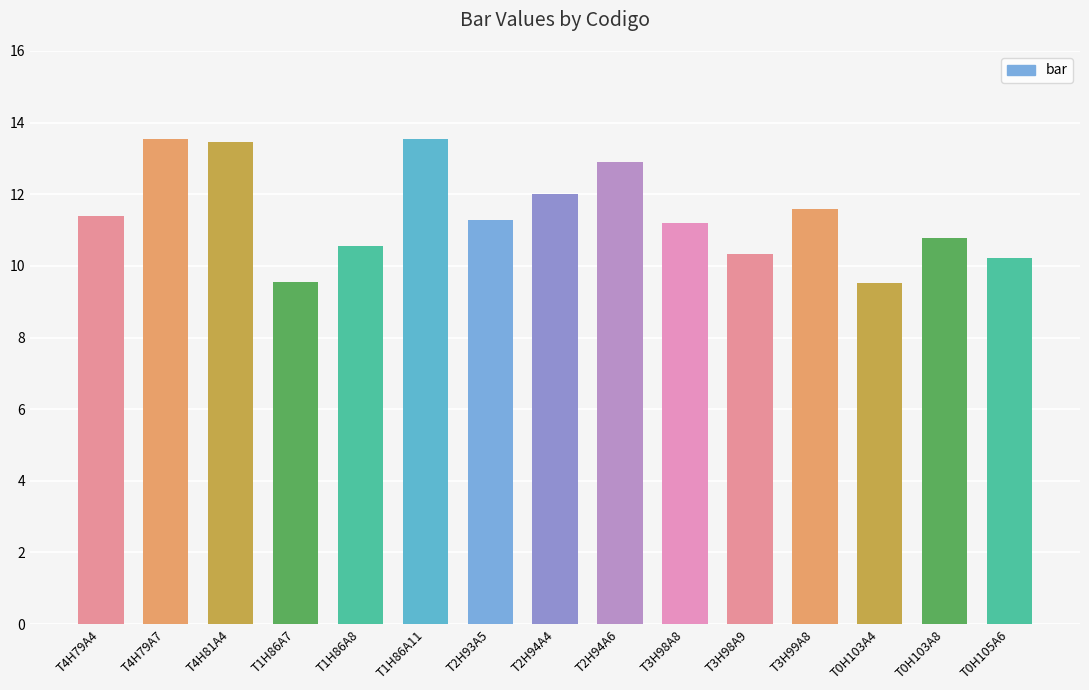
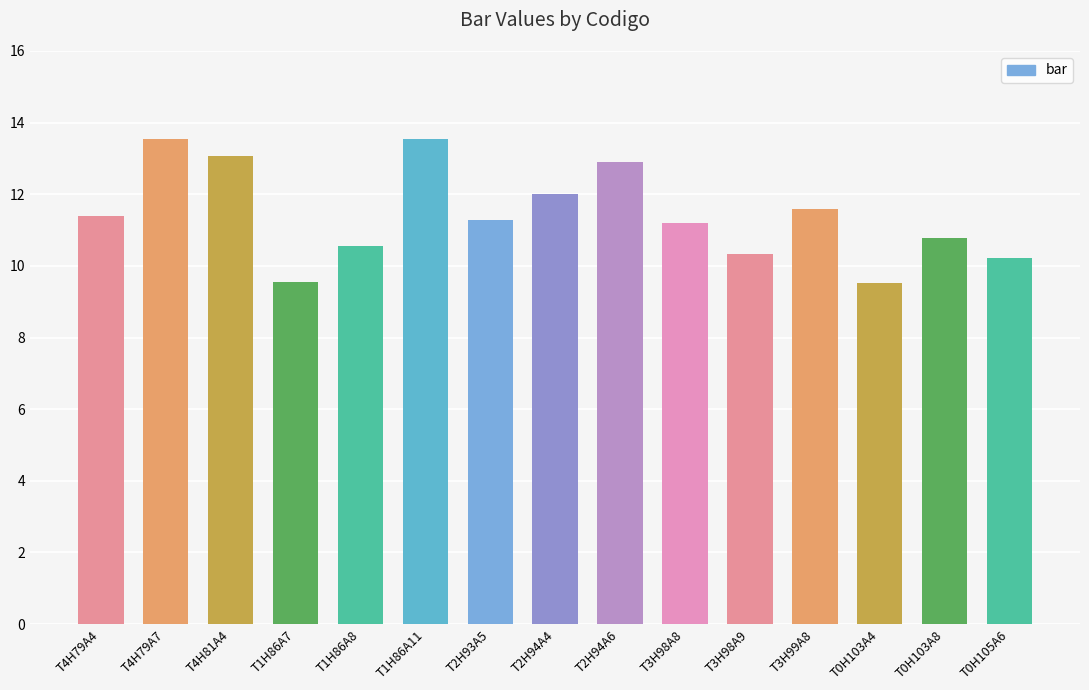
  {
    "T4H79A4": 11.4,
    "T4H79A7": 13.5,
-   "T4H81A4": 13.5,
+   "T4H81A4": 13.1,
    "T1H86A7": 9.6,
    "T1H86A8": 10.6,
    "T1H86A11": 13.6,
    "T2H93A5": 11.3,
    "T2H94A4": 12.0,
    "T2H94A6": 12.9,
    "T3H98A8": 11.2,
    "T3H98A9": 10.3,
    "T3H99A8": 11.6,
    "T0H103A4": 9.5,
    "T0H103A8": 10.8,
    "T0H105A6": 10.2
  }
